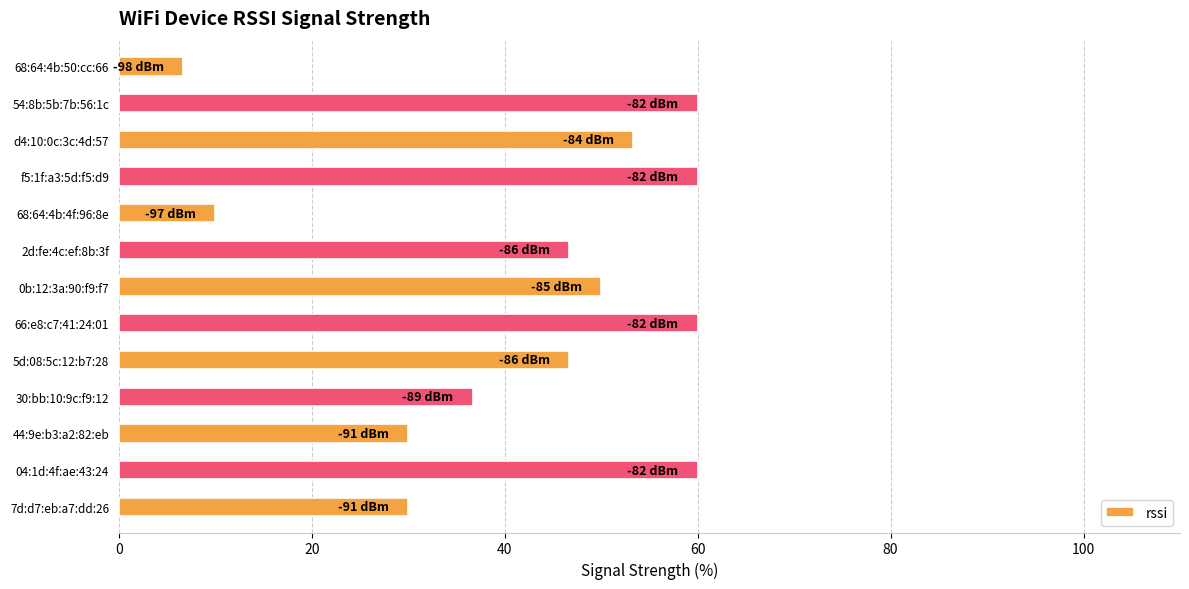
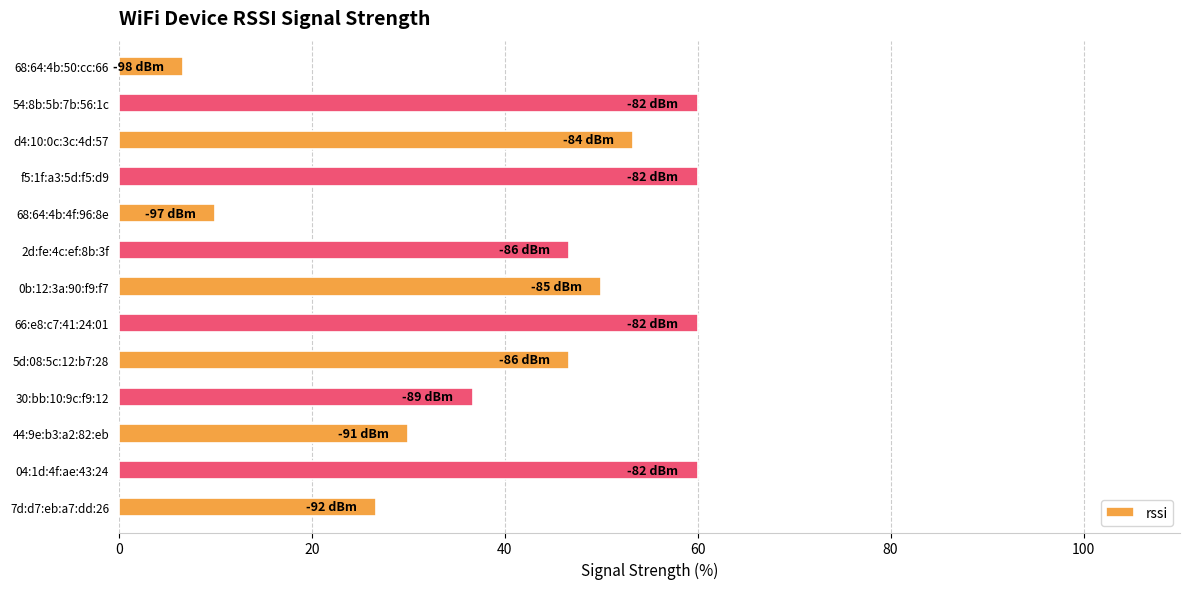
  {
-   "7d:d7:eb:a7:dd:26": -91
+   "7d:d7:eb:a7:dd:26": -92
  }
